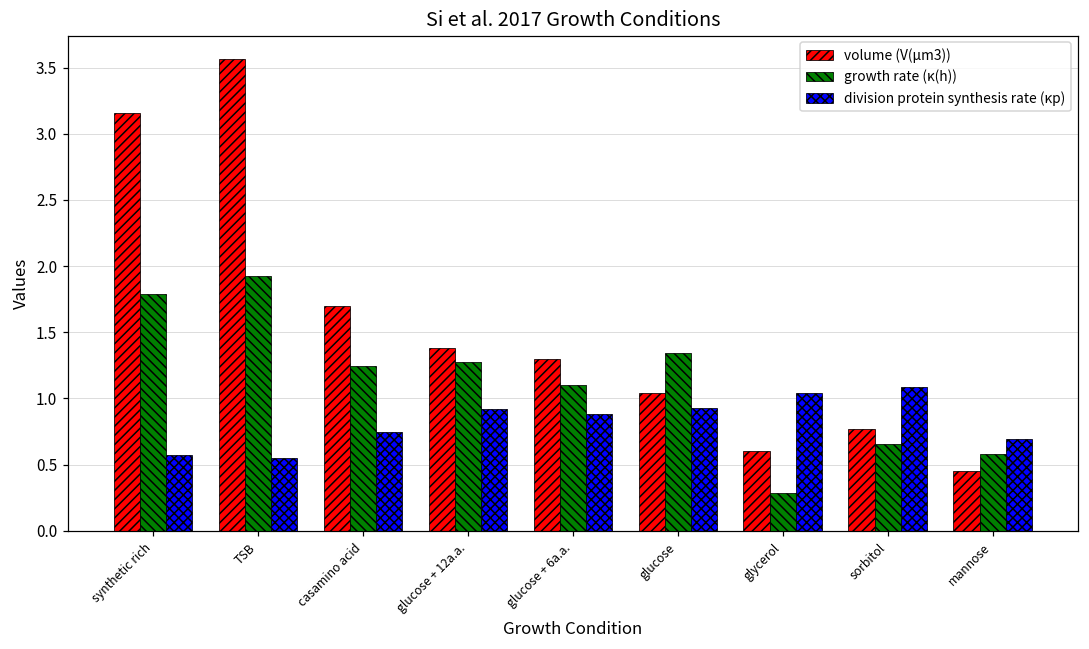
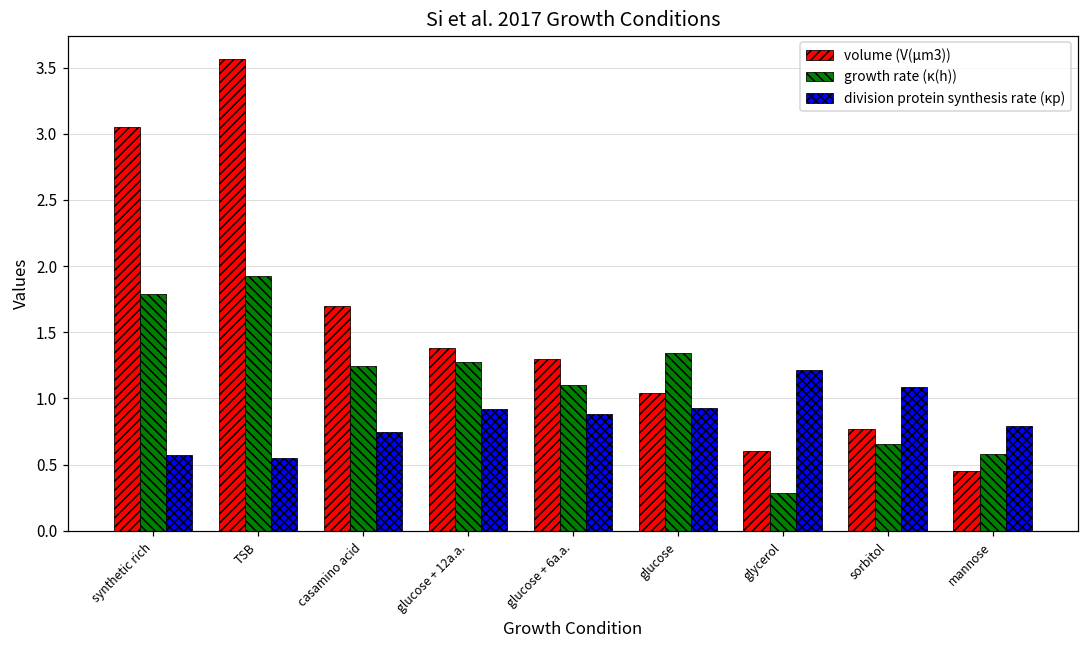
  {
    "volume (V(μm3))": {
-     "synthetic rich": 3.15,
+     "synthetic rich": 3.05,
      "TSB": 3.56,
      "casamino acid": 1.69,
      "glucose + 12a.a.": 1.38,
      "glucose + 6a.a.": 1.30,
      "glucose": 1.04,
      "glycerol": 0.60,
      "sorbitol": 0.77,
      "mannose": 0.45
    },
    "growth rate (κ(h))": {
      "synthetic rich": 1.79,
      "TSB": 1.92,
      "casamino acid": 1.24,
      "glucose + 12a.a.": 1.28,
      "glucose + 6a.a.": 1.10,
      "glucose": 1.34,
      "glycerol": 0.28,
      "sorbitol": 0.66,
      "mannose": 0.58
    },
    "division protein synthesis rate (κp)": {
      "synthetic rich": 0.57,
      "TSB": 0.55,
      "casamino acid": 0.74,
      "glucose + 12a.a.": 0.92,
      "glucose + 6a.a.": 0.88,
      "glucose": 0.93,
-     "glycerol": 1.04,
+     "glycerol": 1.22,
      "sorbitol": 1.09,
-     "mannose": 0.69
+     "mannose": 0.79
    }
  }
